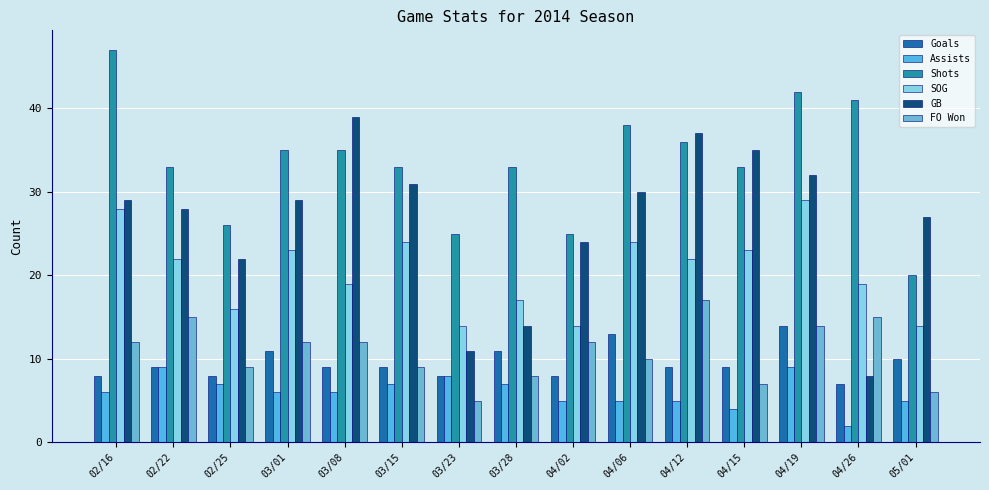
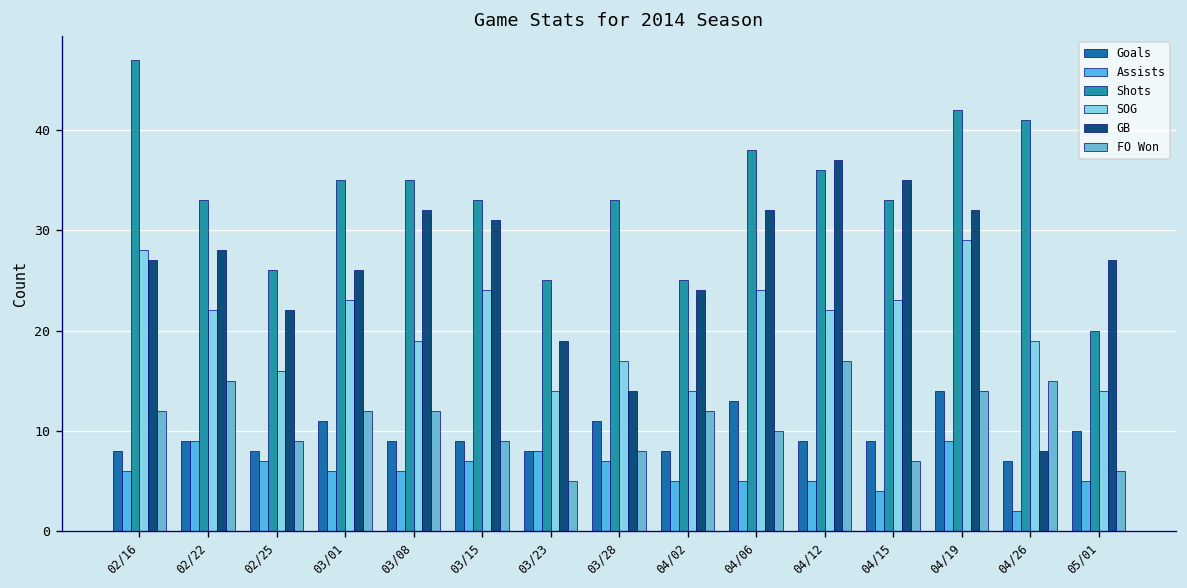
  {
    "GB": {
-     "02/16": 29,
+     "02/16": 27,
      "02/22": 28,
      "02/25": 22,
-     "03/01": 29,
-     "03/08": 39,
+     "03/01": 26,
+     "03/08": 32,
      "03/15": 31,
-     "03/23": 11,
+     "03/23": 19,
      "03/28": 14,
      "04/02": 24,
-     "04/06": 30,
+     "04/06": 32,
      "04/12": 37,
      "04/15": 35,
      "04/19": 32,
      "04/26": 8,
      "05/01": 27
    }
  }
